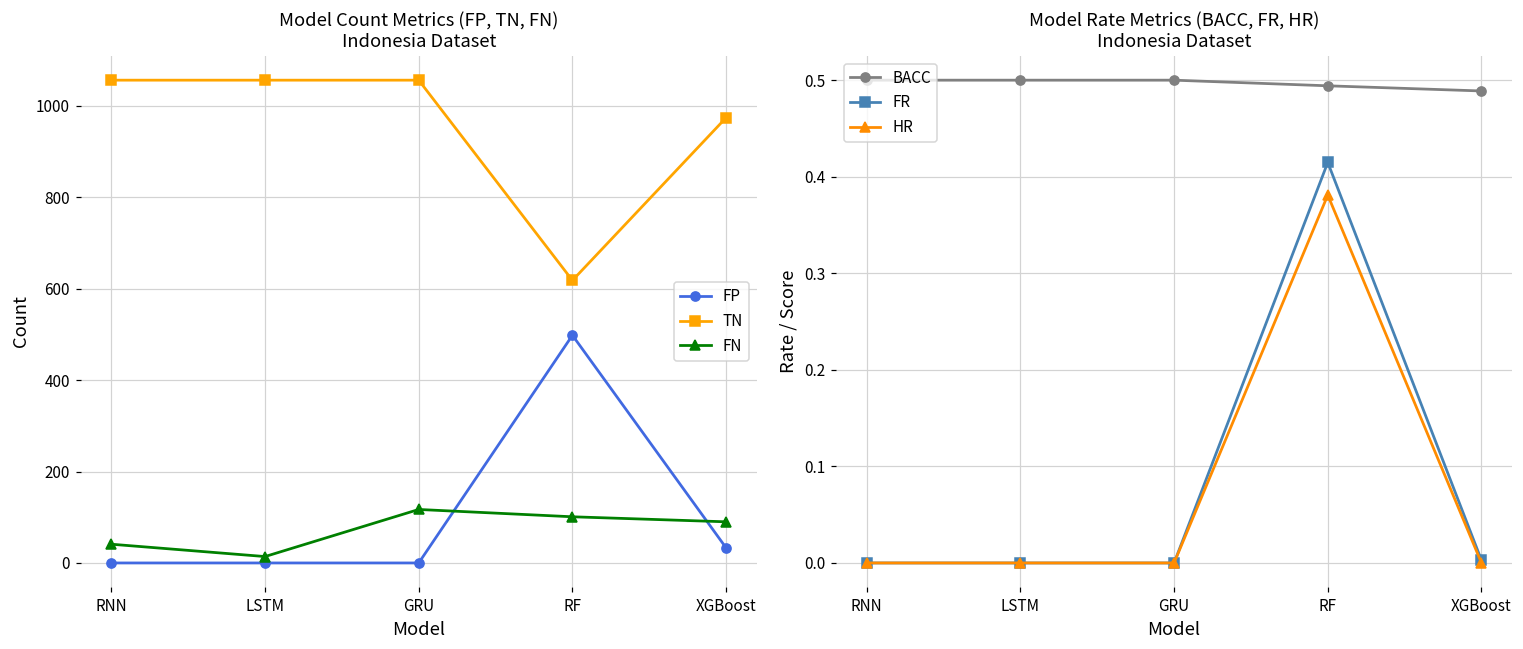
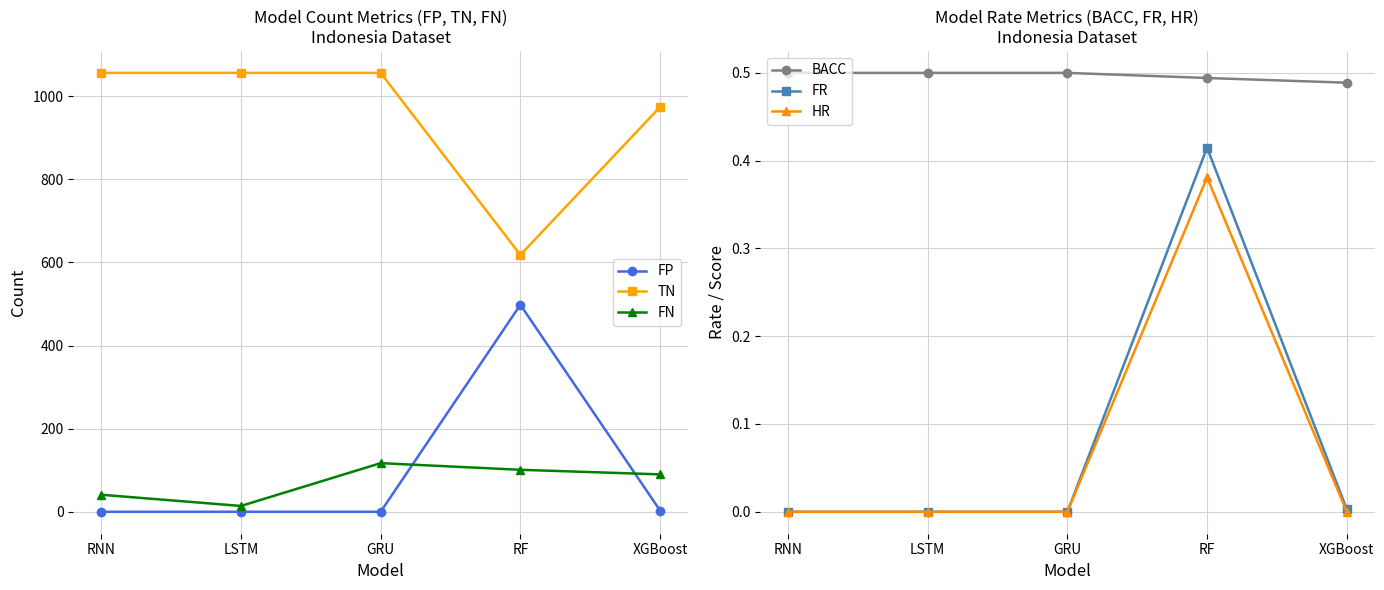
  {
    "Model Count Metrics (FP, TN, FN) Indonesia Dataset": {
      "FP": {
        "RNN": 0,
        "LSTM": 0,
        "GRU": 0,
        "RF": 500,
-       "XGBoost": 30
+       "XGBoost": 0
      },
      "TN": {
        "RNN": 1060,
        "LSTM": 1060,
        "GRU": 1060,
        "RF": 620,
        "XGBoost": 970
      },
      "FN": {
        "RNN": 40,
        "LSTM": 10,
        "GRU": 120,
        "RF": 100,
        "XGBoost": 90
      }
    },
    "Model Rate Metrics (BACC, FR, HR) Indonesia Dataset": {
      "BACC": {
        "LSTM": 0.50,
        "GRU": 0.50,
        "RF": 0.49,
        "XGBoost": 0.49
      },
      "FR": {
        "RF": 0.41
      },
      "HR": {
        "RF": 0.38
      }
    }
  }
